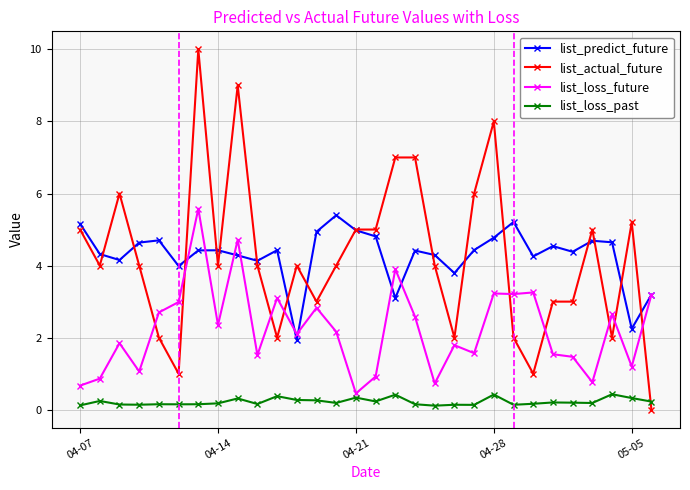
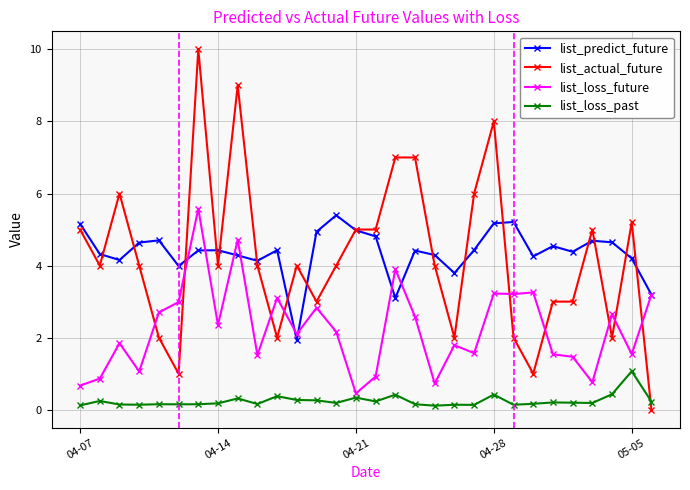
  {
    "list_predict_future": {
      "04-07": 5.2,
      "04-14": 4.4,
-     "04-28": 4.8,
-     "05-05": 2.2
+     "04-28": 5.2,
+     "05-05": 4.2
    },
    "list_actual_future": {
      "04-07": 5.0,
      "04-14": 4.0,
      "04-28": 8.0,
      "05-05": 5.2
    },
    "list_loss_future": {
      "04-07": 0.7,
      "04-14": 2.4,
      "04-21": 0.5,
      "04-28": 3.2,
-     "05-05": 1.2
+     "05-05": 1.5
    },
    "list_loss_past": {
      "04-07": 0.1,
      "04-14": 0.2,
      "04-21": 0.3,
      "04-28": 0.4,
-     "05-05": 0.3
+     "05-05": 1.1
    }
  }
